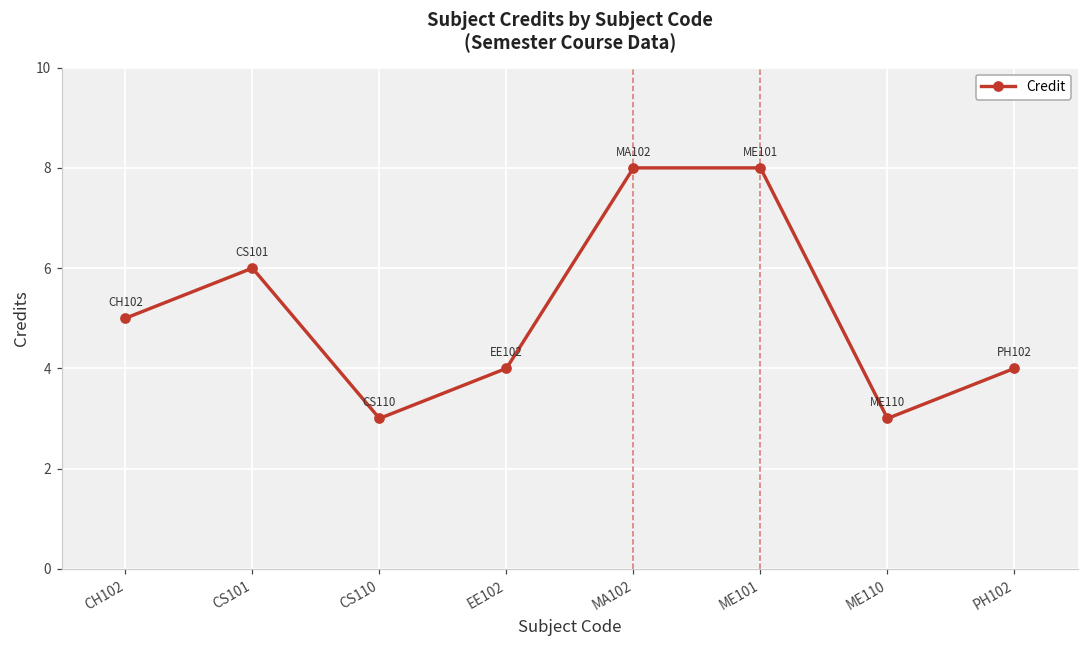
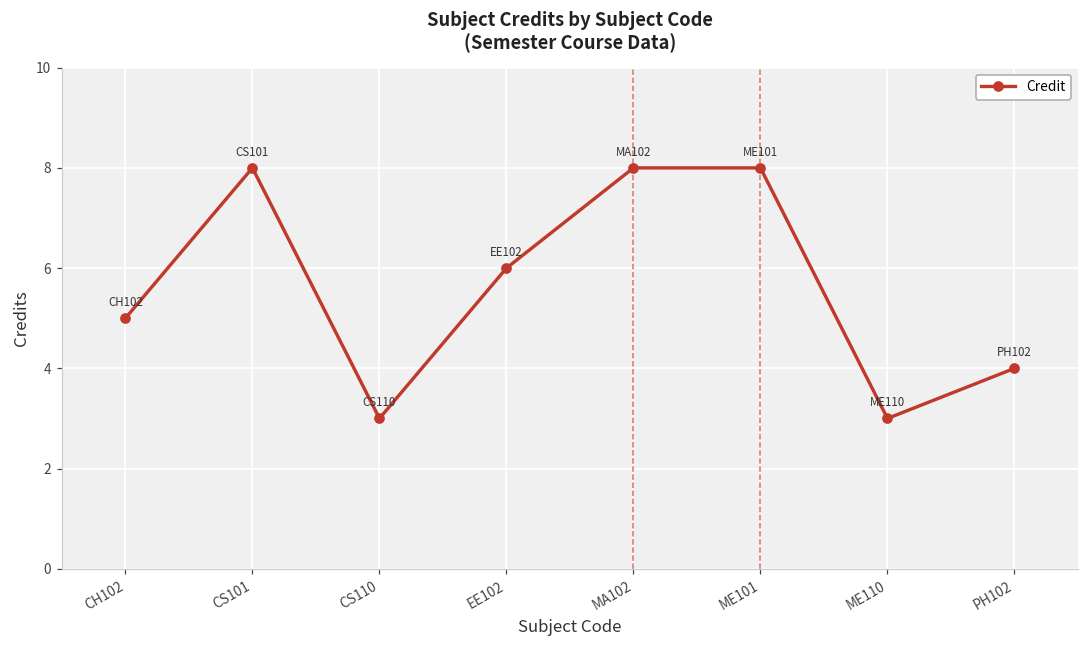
  {
    "CH102": 5,
-   "CS101": 6,
+   "CS101": 8,
    "CS110": 3,
-   "EE102": 4,
+   "EE102": 6,
    "MA102": 8,
    "ME101": 8,
    "ME110": 3,
    "PH102": 4
  }
